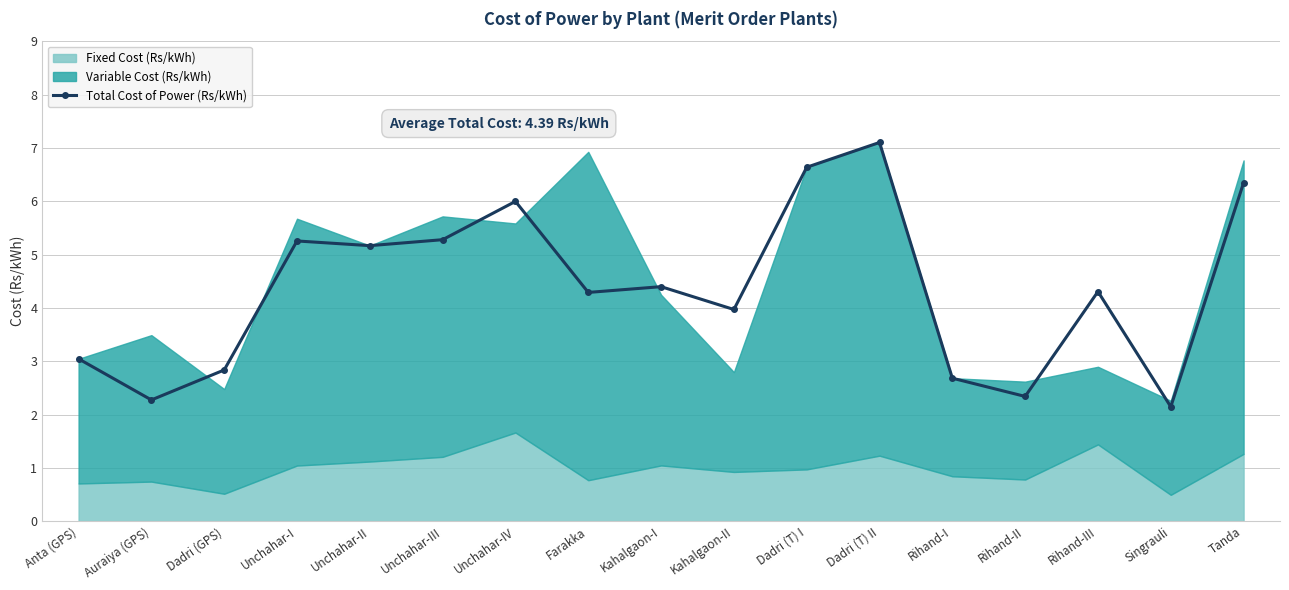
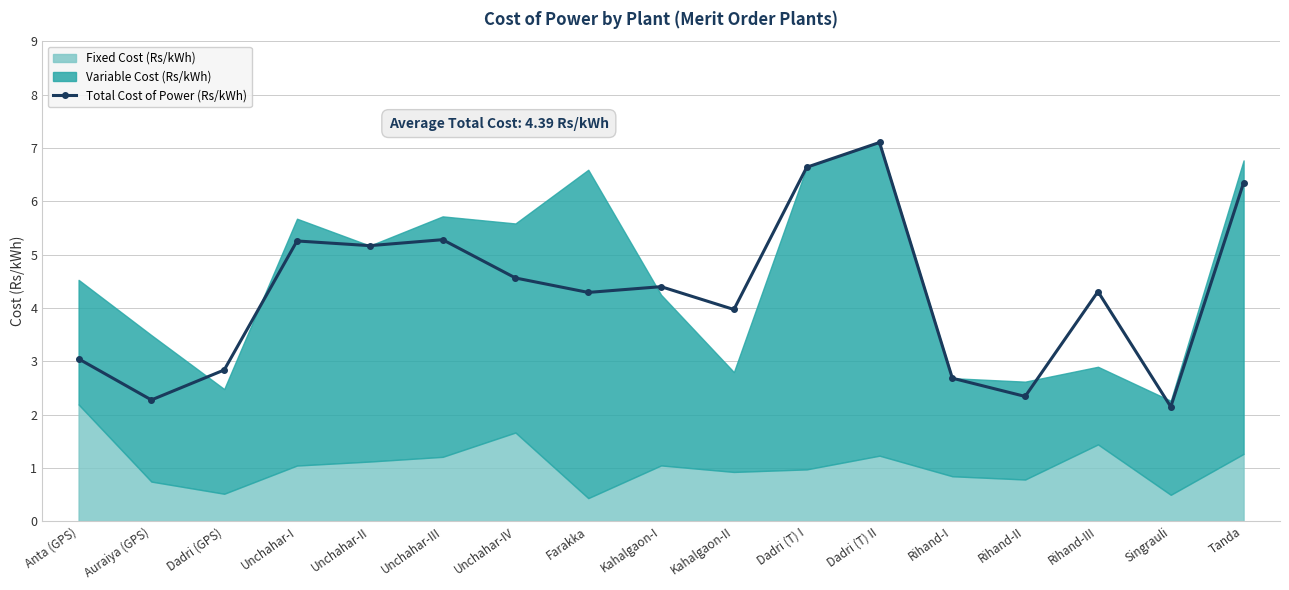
  {
    "Fixed Cost (Rs/kWh)": {
-     "Anta (GPS)": 0.7,
+     "Anta (GPS)": 2.2,
      "Auraiya (GPS)": 0.7,
      "Dadri (GPS)": 0.5,
      "Unchahar-I": 1.0,
      "Unchahar-II": 1.1,
      "Unchahar-III": 1.2,
      "Unchahar-IV": 1.7,
-     "Farakka": 0.8,
+     "Farakka": 0.4,
      "Kahalgaon-I": 1.0,
      "Kahalgaon-II": 0.9,
      "Dadri (T) I": 1.0,
      "Dadri (T) II": 1.2,
      "Rihand-I": 0.8,
      "Rihand-II": 0.8,
      "Rihand-III": 1.4,
      "Singrauli": 0.5,
      "Tanda": 1.3
    },
    "Total Cost of Power (Rs/kWh)": {
      "Auraiya (GPS)": 2.3,
      "Dadri (GPS)": 2.8,
      "Unchahar-I": 5.3,
      "Unchahar-III": 5.3,
-     "Unchahar-IV": 6.0,
+     "Unchahar-IV": 4.6,
      "Farakka": 4.3,
      "Kahalgaon-I": 4.4,
      "Kahalgaon-II": 4.0,
      "Rihand-II": 2.3,
      "Rihand-III": 4.3,
      "Singrauli": 2.1,
      "Tanda": 6.3
    },
    "Variable Cost (Rs/kWh)": {
      "Auraiya (GPS)": 2.7,
      "Dadri (GPS)": 2.0,
      "Unchahar-I": 4.6,
      "Unchahar-III": 4.5,
      "Unchahar-IV": 3.9,
      "Farakka": 6.2,
      "Kahalgaon-I": 3.2,
      "Kahalgaon-II": 1.9,
      "Rihand-II": 1.8,
      "Rihand-III": 1.5,
      "Singrauli": 1.8,
      "Tanda": 5.5
    }
  }
